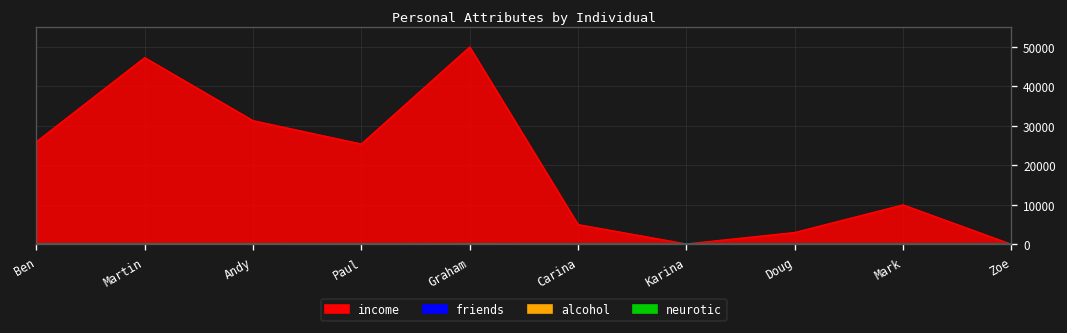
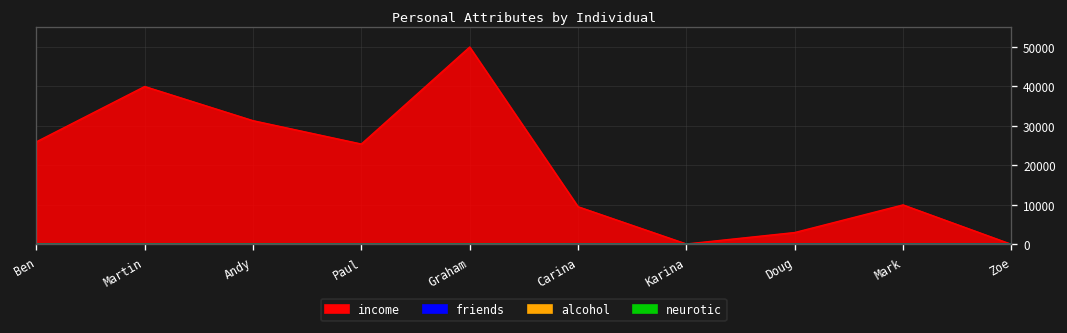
  {
    "income": {
      "Ben": 26000,
-     "Martin": 47000,
+     "Martin": 40000,
      "Andy": 31000,
      "Paul": 25000,
      "Graham": 50000,
-     "Carina": 5000,
+     "Carina": 10000,
      "Doug": 3000,
      "Mark": 10000
    },
    "friends": {
      "Ben": 0,
      "Martin": 0,
      "Andy": 0,
      "Paul": 0,
      "Graham": 0,
      "Carina": 0,
      "Doug": 0,
      "Mark": 0
    }
  }
